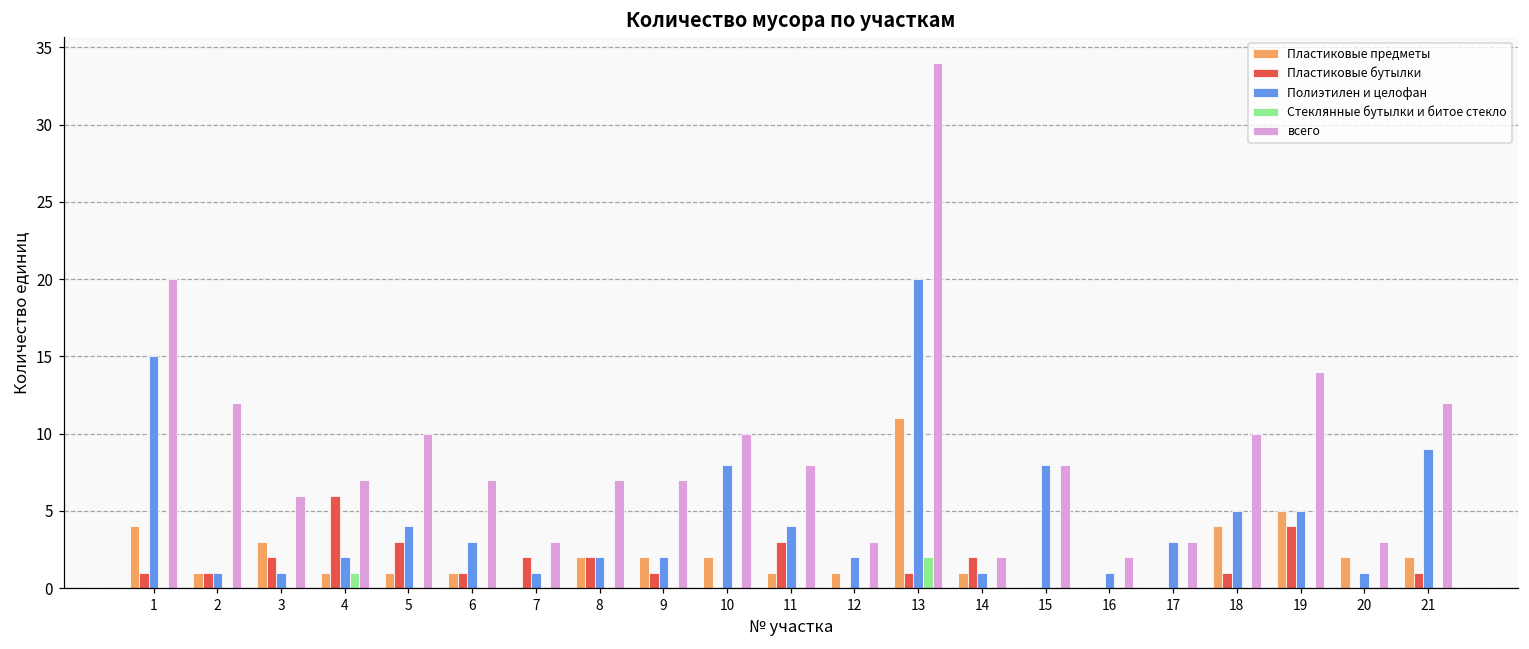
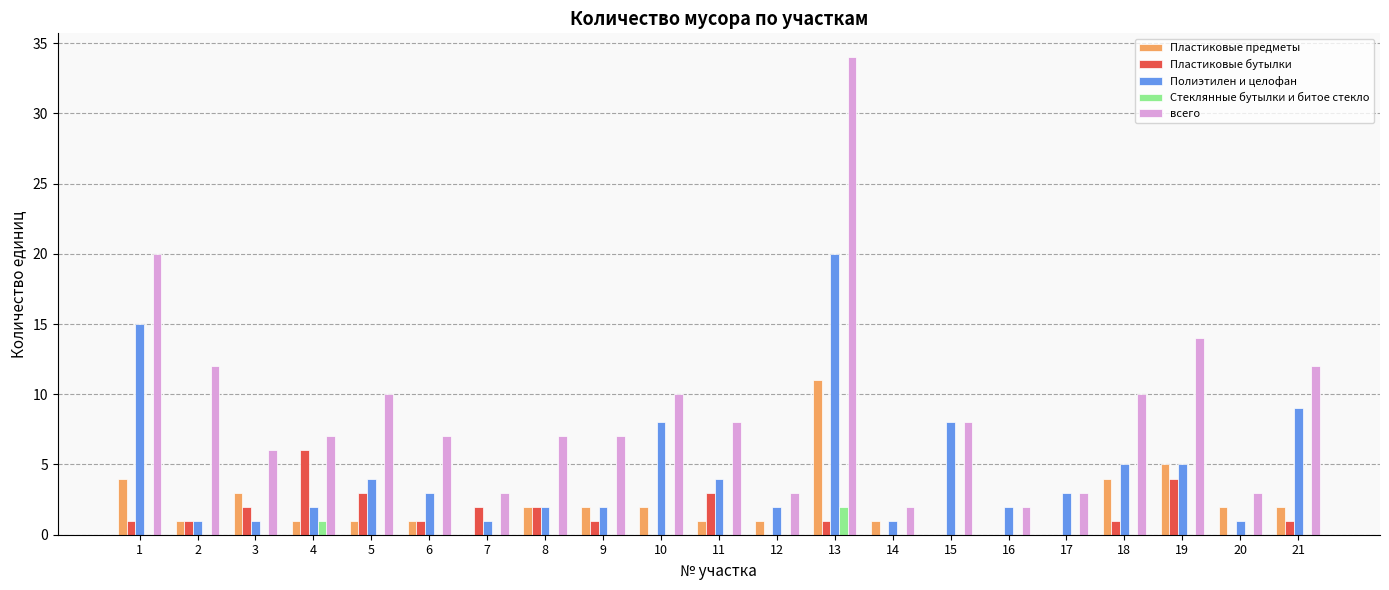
  {
    "Пластиковые предметы": {
      "1": 4,
      "2": 1,
      "3": 3,
      "4": 1,
      "5": 1,
      "6": 1,
      "7": 0,
      "8": 2,
      "9": 2,
      "10": 2,
      "11": 1,
      "12": 1,
      "13": 11,
      "14": 1,
      "15": 0,
      "16": 0,
      "17": 0,
      "18": 4,
      "19": 5,
      "20": 2,
      "21": 2
    },
    "Пластиковые бутылки": {
      "1": 1,
      "2": 1,
      "3": 2,
      "4": 6,
      "5": 3,
      "6": 1,
      "7": 2,
      "8": 2,
      "9": 1,
      "10": 0,
      "11": 3,
      "12": 0,
      "13": 1,
-     "14": 2,
+     "14": 0,
      "15": 0,
      "16": 0,
      "17": 0,
      "18": 1,
      "19": 4,
      "20": 0,
      "21": 1
    },
    "Полиэтилен и целофан": {
      "1": 15,
      "2": 1,
      "3": 1,
      "4": 2,
      "5": 4,
      "6": 3,
      "7": 1,
      "8": 2,
      "9": 2,
      "10": 8,
      "11": 4,
      "12": 2,
      "13": 20,
      "14": 1,
      "15": 8,
-     "16": 1,
+     "16": 2,
      "17": 3,
      "18": 5,
      "19": 5,
      "20": 1,
      "21": 9
    },
    "Стеклянные бутылки и битое стекло": {
      "1": 0,
      "2": 0,
      "3": 0,
      "4": 1,
      "5": 0,
      "6": 0,
      "7": 0,
      "8": 0,
      "9": 0,
      "10": 0,
      "11": 0,
      "12": 0,
      "13": 2,
      "14": 0,
      "15": 0,
      "16": 0,
      "17": 0,
      "18": 0,
      "19": 0,
      "20": 0,
      "21": 0
    },
    "всего": {
      "1": 20,
      "2": 12,
      "3": 6,
      "4": 7,
      "5": 10,
      "6": 7,
      "7": 3,
      "8": 7,
      "9": 7,
      "10": 10,
      "11": 8,
      "12": 3,
      "13": 34,
      "14": 2,
      "15": 8,
      "16": 2,
      "17": 3,
      "18": 10,
      "19": 14,
      "20": 3,
      "21": 12
    }
  }
